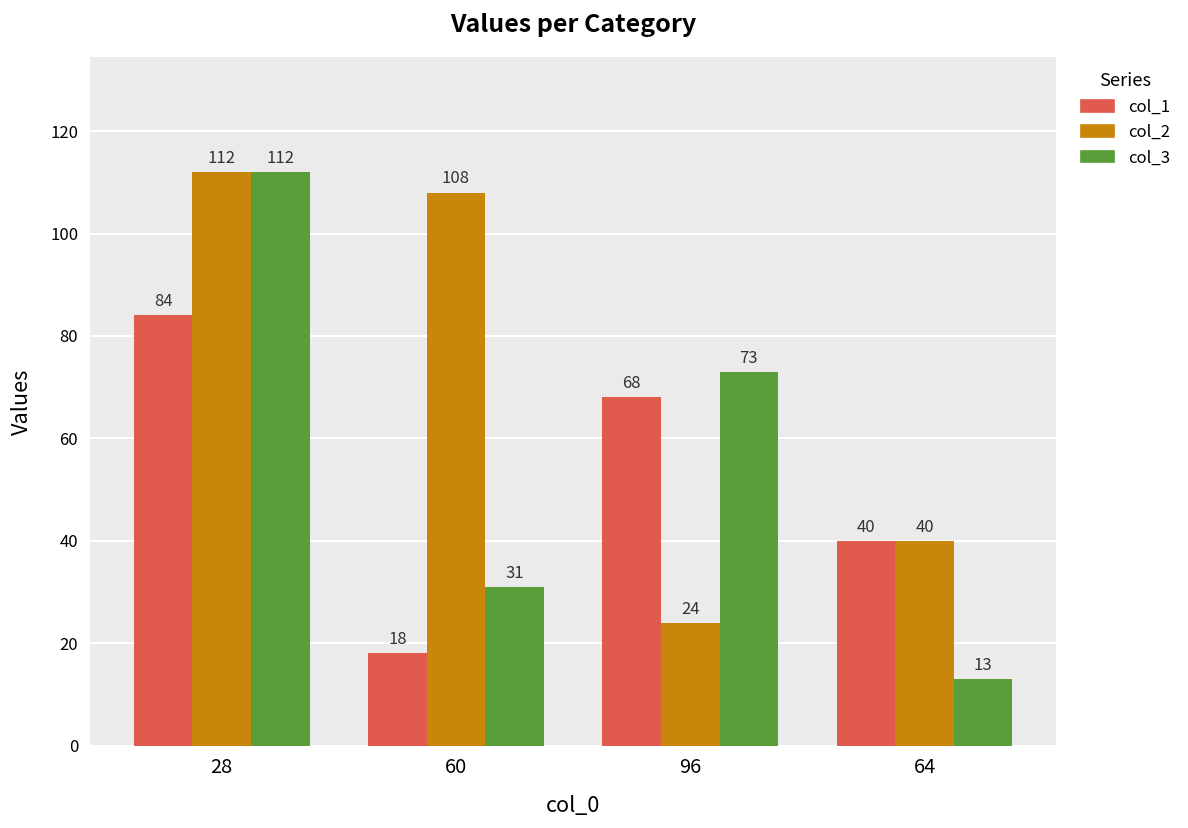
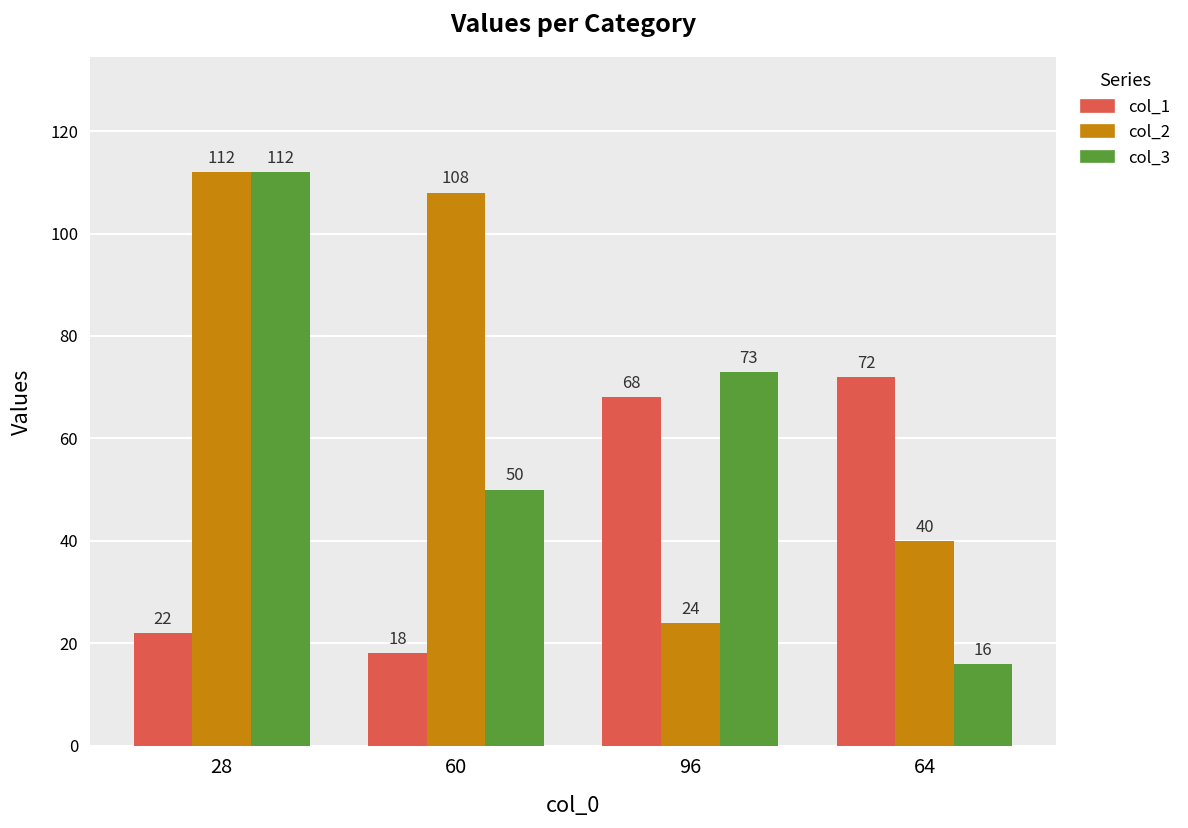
  {
    "col_1": {
-     "28": 84,
+     "28": 22,
      "60": 18,
      "96": 68,
-     "64": 40
+     "64": 72
    },
    "col_2": {
      "28": 112,
      "60": 108,
      "96": 24,
      "64": 40
    },
    "col_3": {
      "28": 112,
-     "60": 31,
+     "60": 50,
      "96": 73,
-     "64": 13
+     "64": 16
    }
  }
